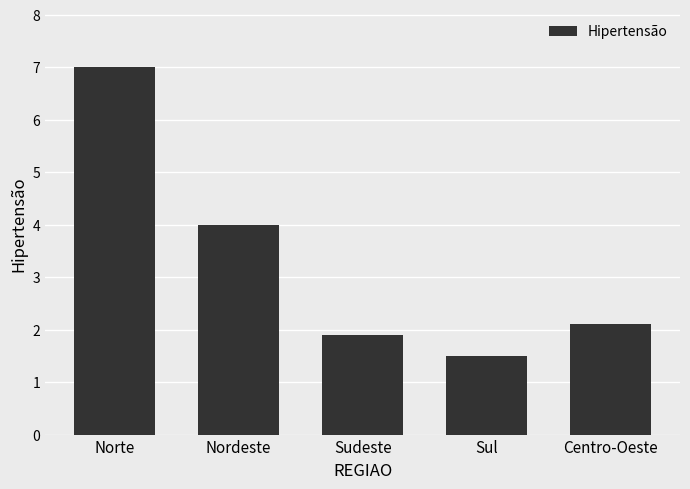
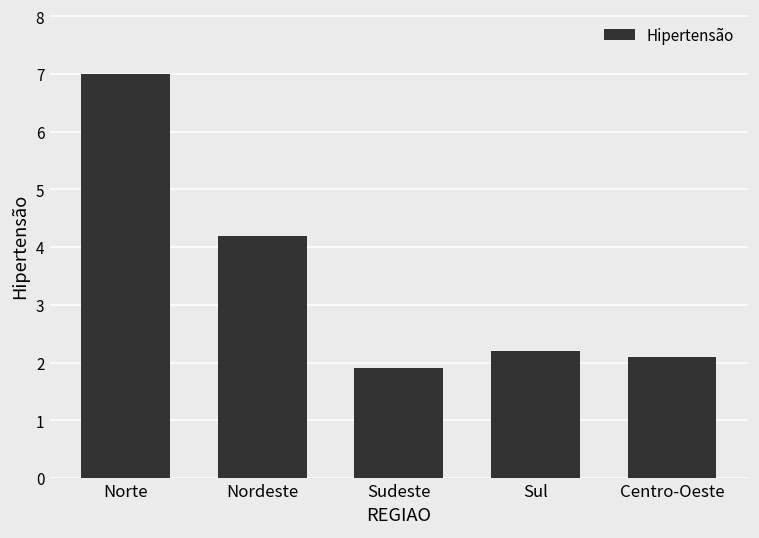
  {
    "Norte": 7.0,
-   "Nordeste": 4.0,
+   "Nordeste": 4.2,
    "Sudeste": 1.9,
-   "Sul": 1.5,
+   "Sul": 2.2,
    "Centro-Oeste": 2.1
  }
